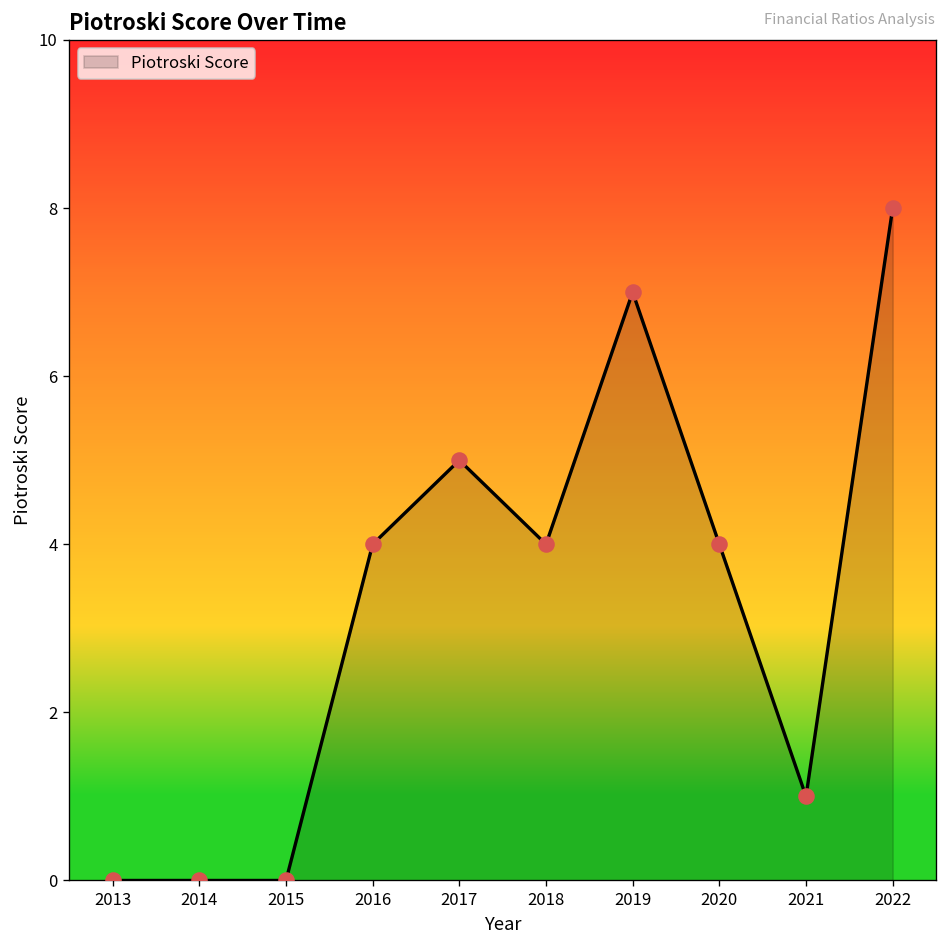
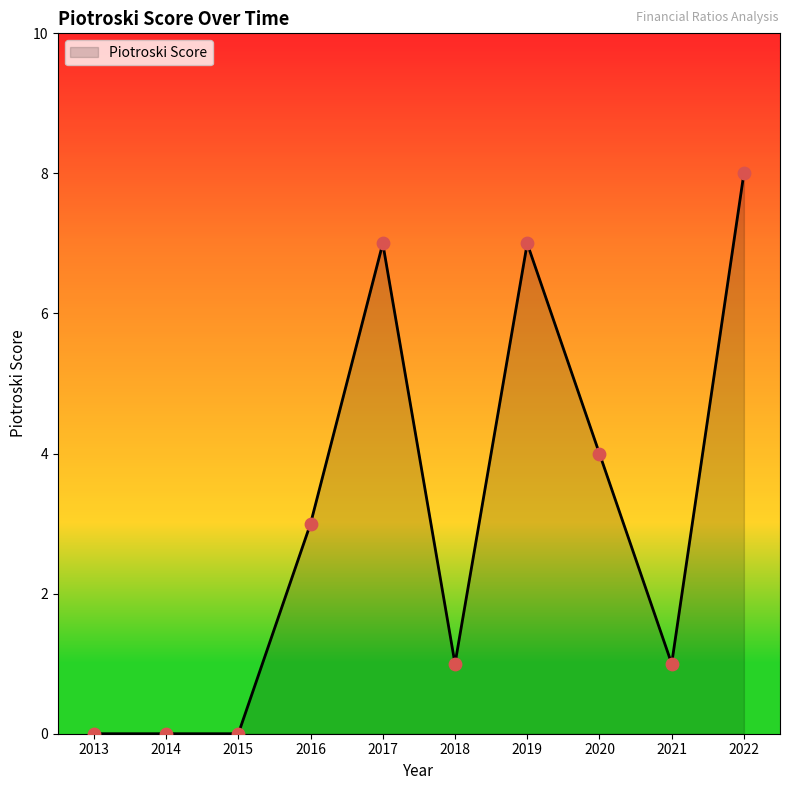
  {
    "2013": 0,
    "2014": 0,
    "2015": 0,
-   "2016": 4,
-   "2017": 5,
-   "2018": 4,
+   "2016": 3,
+   "2017": 7,
+   "2018": 1,
    "2019": 7,
    "2020": 4,
    "2021": 1,
    "2022": 8
  }
